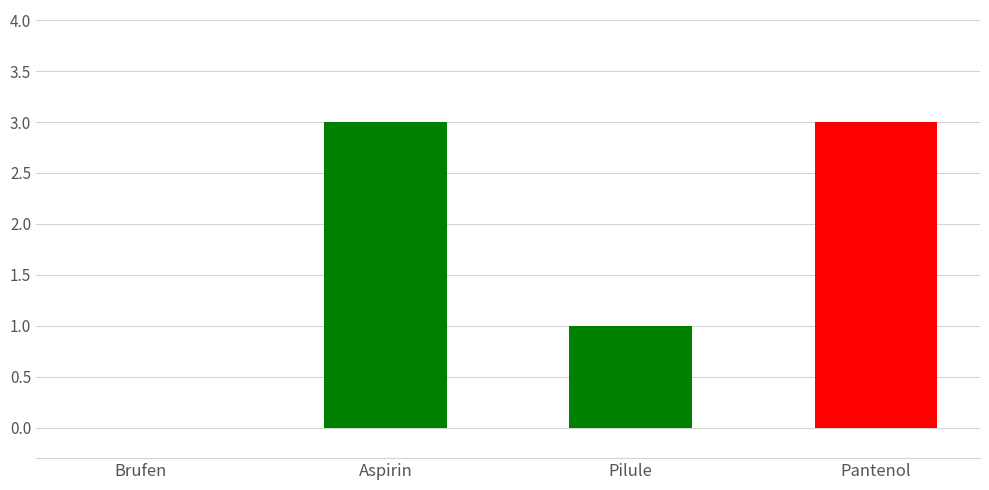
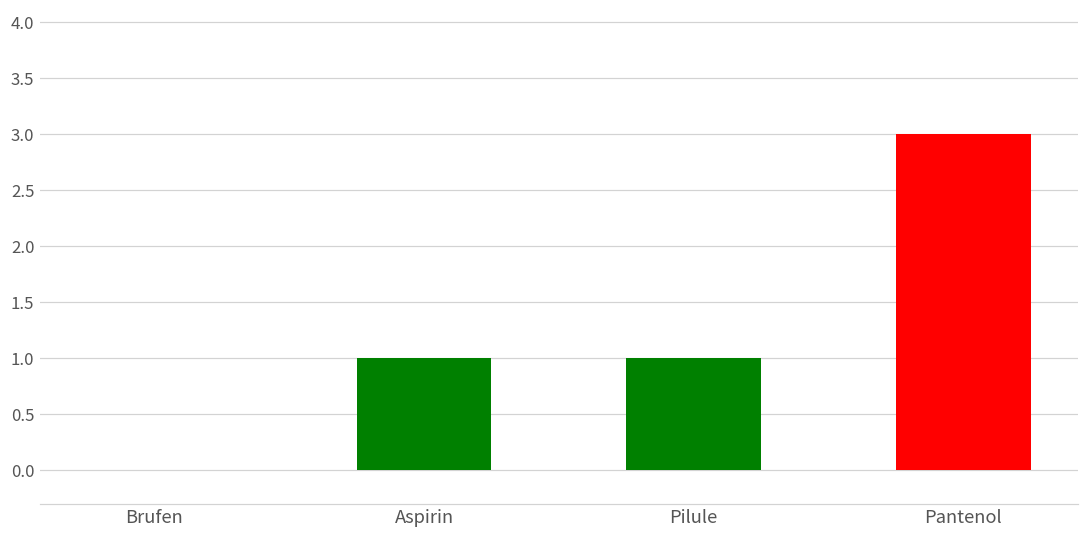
  {
    "Brufen": 0,
-   "Aspirin": 3,
+   "Aspirin": 1,
    "Pilule": 1,
    "Pantenol": 3
  }
